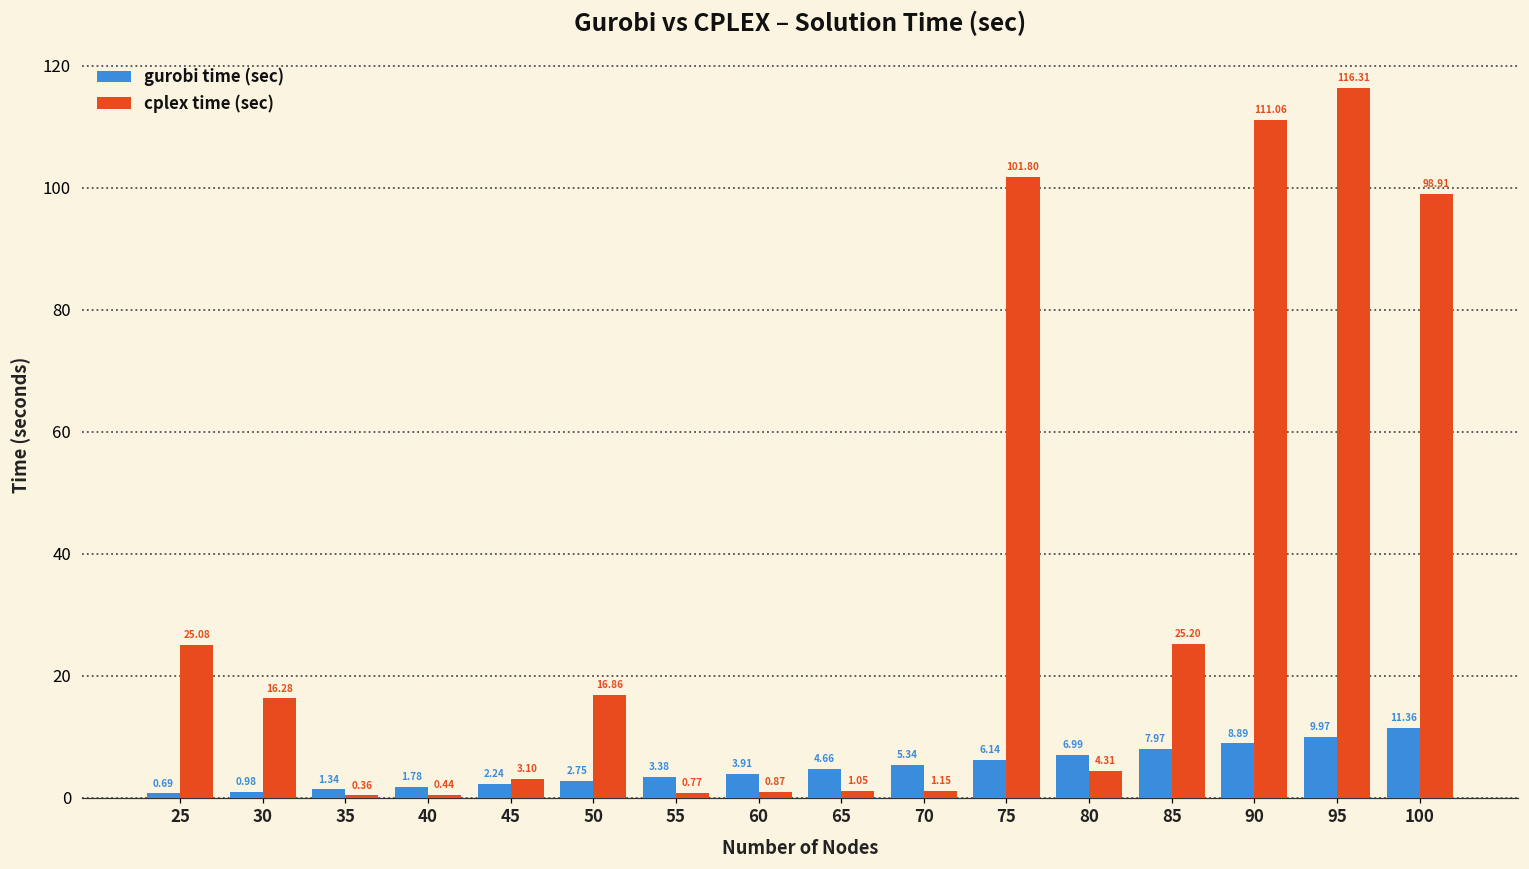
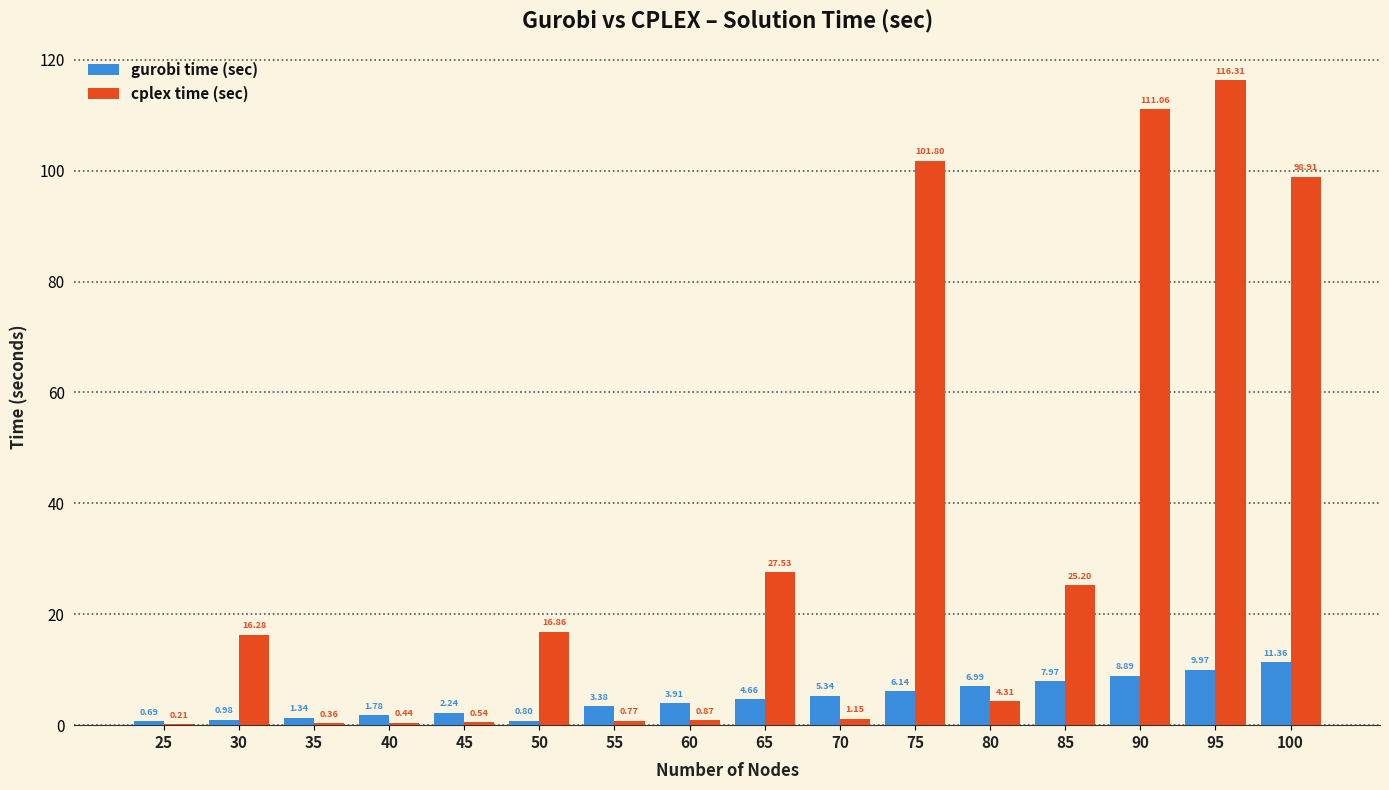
  {
    "gurobi time (sec)": {
      "25": 0.69,
      "30": 0.98,
      "35": 1.34,
      "40": 1.78,
      "45": 2.24,
-     "50": 2.75,
+     "50": 0.80,
      "55": 3.38,
      "60": 3.91,
      "65": 4.66,
      "70": 5.34,
      "75": 6.14,
      "80": 6.99,
      "85": 7.97,
      "90": 8.89,
      "95": 9.97,
      "100": 11.36
    },
    "cplex time (sec)": {
-     "25": 25.08,
+     "25": 0.21,
      "30": 16.28,
      "35": 0.36,
      "40": 0.44,
-     "45": 3.10,
+     "45": 0.54,
      "50": 16.86,
      "55": 0.77,
      "60": 0.87,
-     "65": 1.05,
+     "65": 27.53,
      "70": 1.15,
      "75": 101.80,
      "80": 4.31,
      "85": 25.20,
      "90": 111.06,
      "95": 116.31,
      "100": 98.91
    }
  }
